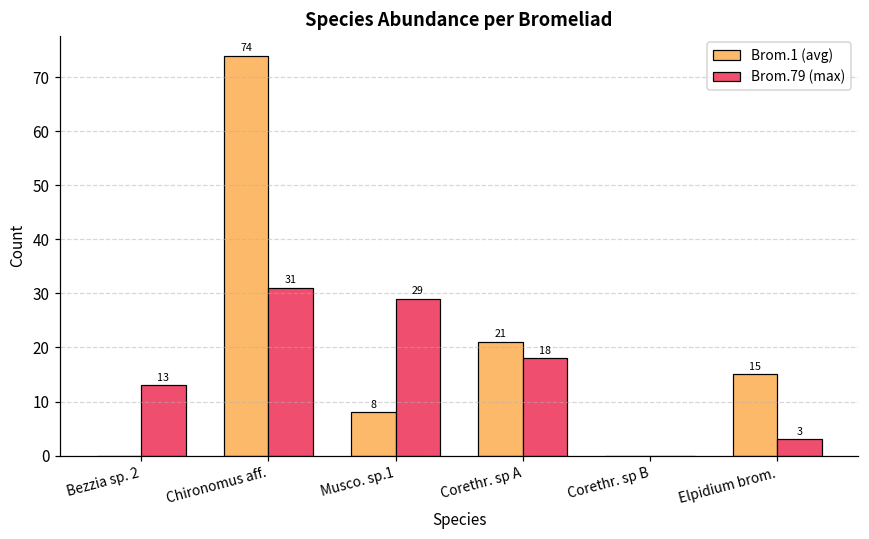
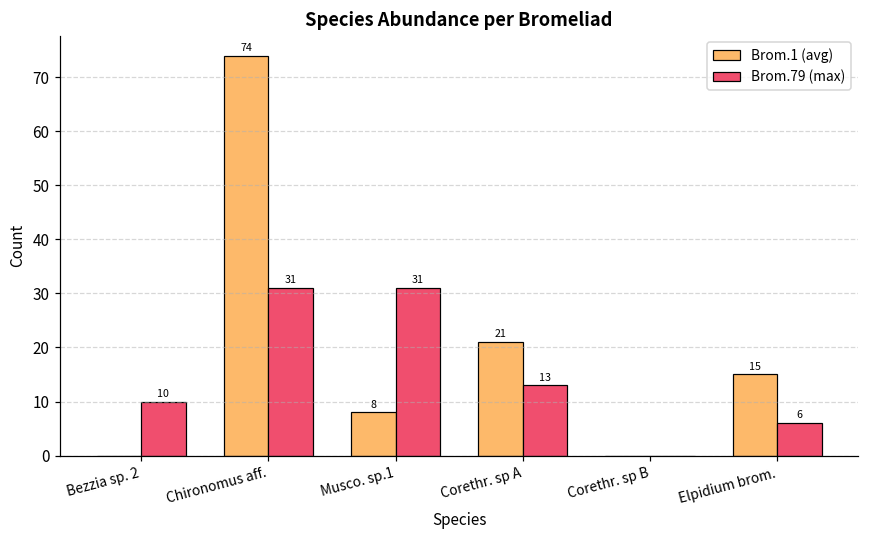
  {
    "Brom.1 (avg)": {
      "Chironomus aff.": 74,
      "Musco. sp.1": 8,
      "Corethr. sp A": 21,
      "Elpidium brom.": 15
    },
    "Brom.79 (max)": {
-     "Bezzia sp. 2": 13,
+     "Bezzia sp. 2": 10,
      "Chironomus aff.": 31,
-     "Musco. sp.1": 29,
-     "Corethr. sp A": 18,
-     "Elpidium brom.": 3
+     "Musco. sp.1": 31,
+     "Corethr. sp A": 13,
+     "Elpidium brom.": 6
    }
  }
